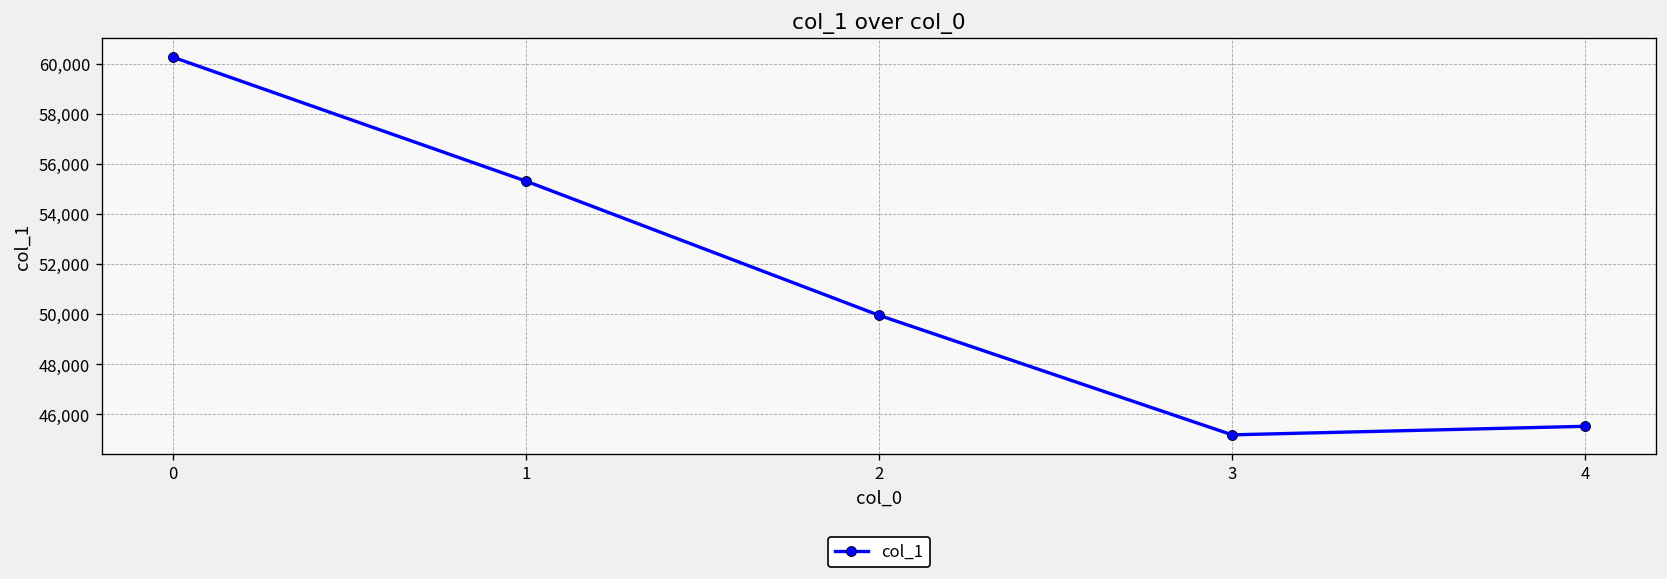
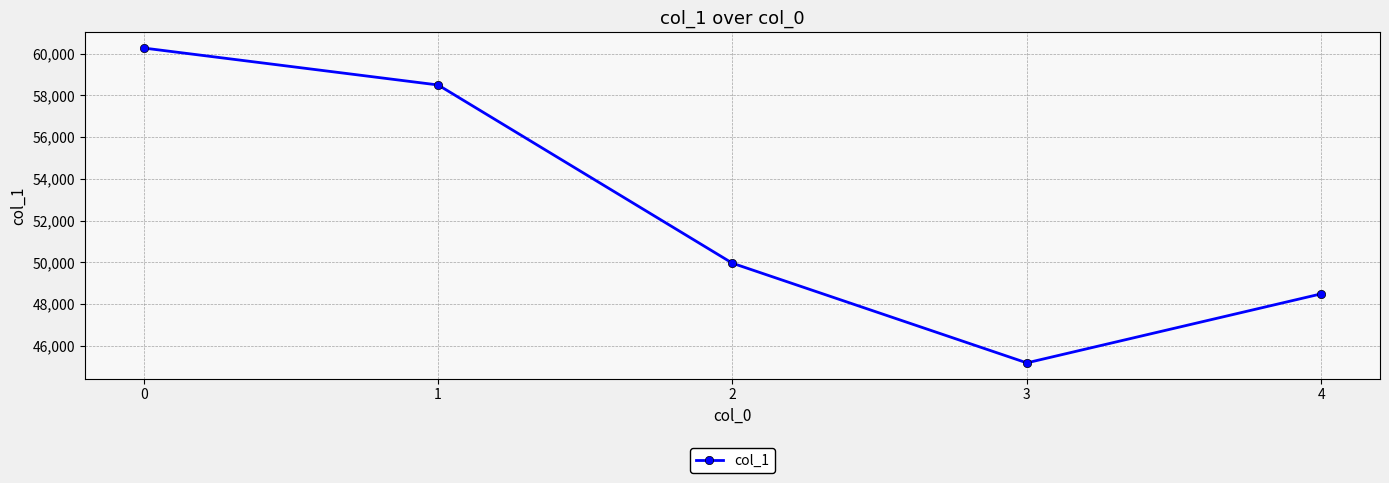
  {
    "0": "60,300",
-   "1": "55,300",
+   "1": "58,500",
    "2": "50,000",
    "3": "45,200",
-   "4": "45,500"
+   "4": "48,500"
  }
